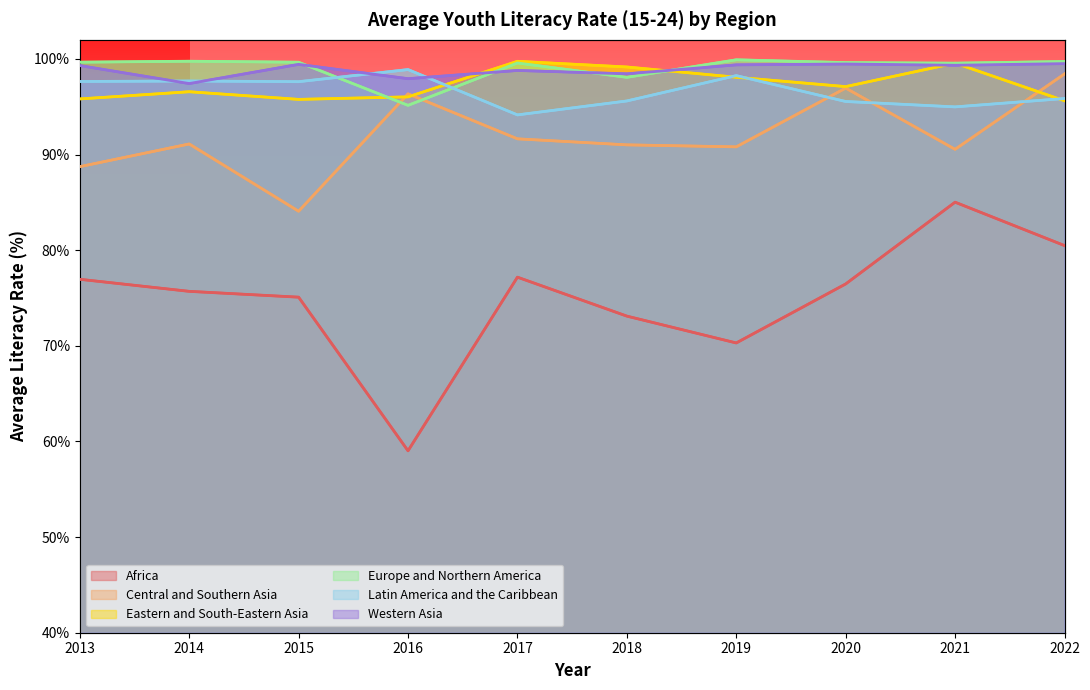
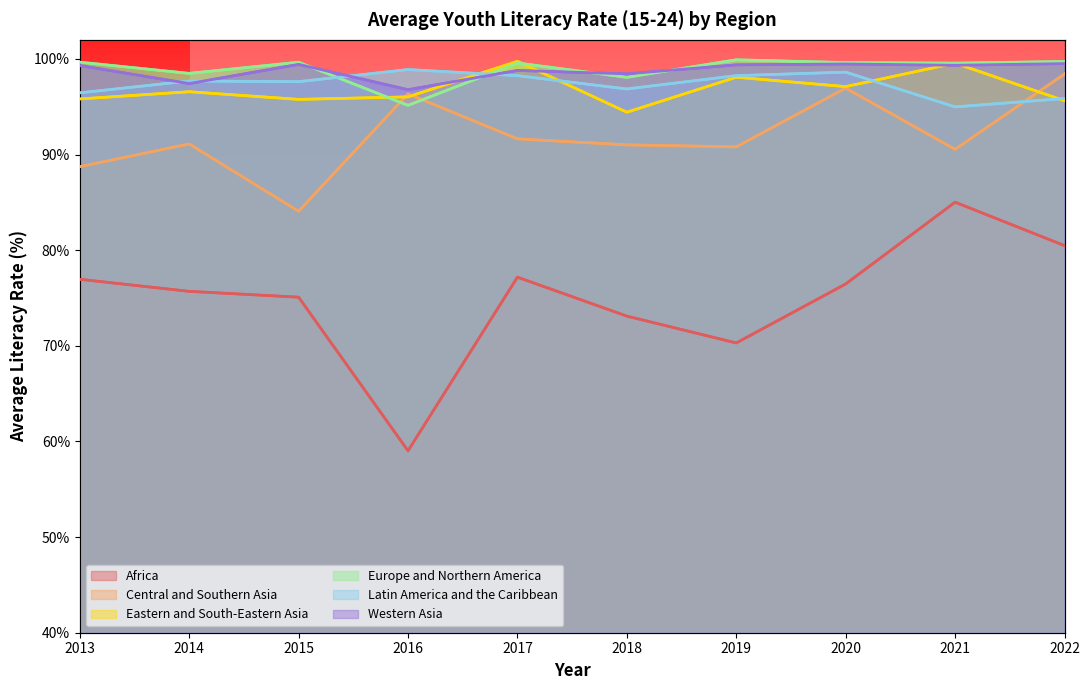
  {
    "Eastern and South-Eastern Asia": {
      "2013": "96%",
      "2014": "97%",
      "2015": "96%",
      "2016": "96%",
-     "2018": "99%"
+     "2018": "94%"
    },
    "Europe and Northern America": {
      "2013": "100%",
-     "2014": "100%",
+     "2014": "98%",
      "2016": "95%",
      "2018": "98%",
      "2019": "100%"
    },
    "Latin America and the Caribbean": {
-     "2013": "98%",
+     "2013": "96%",
      "2014": "98%",
      "2015": "98%",
      "2016": "99%",
-     "2017": "94%",
-     "2018": "96%",
-     "2020": "96%",
+     "2017": "98%",
+     "2018": "97%",
+     "2020": "99%",
      "2021": "95%"
    },
    "Western Asia": {
      "2013": "99%",
      "2014": "97%",
-     "2016": "98%",
+     "2016": "97%",
      "2017": "99%",
      "2018": "98%",
      "2019": "99%"
    }
  }
